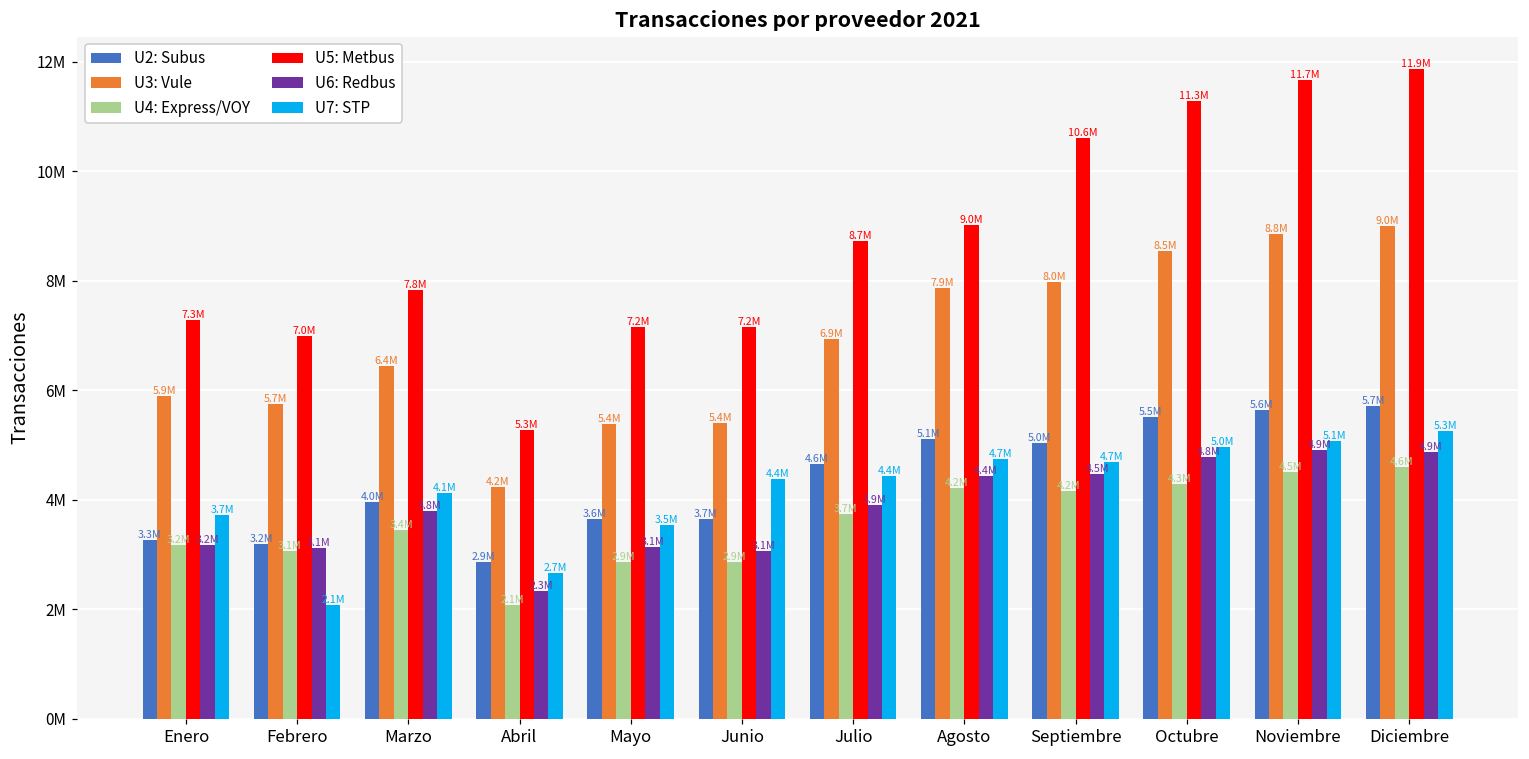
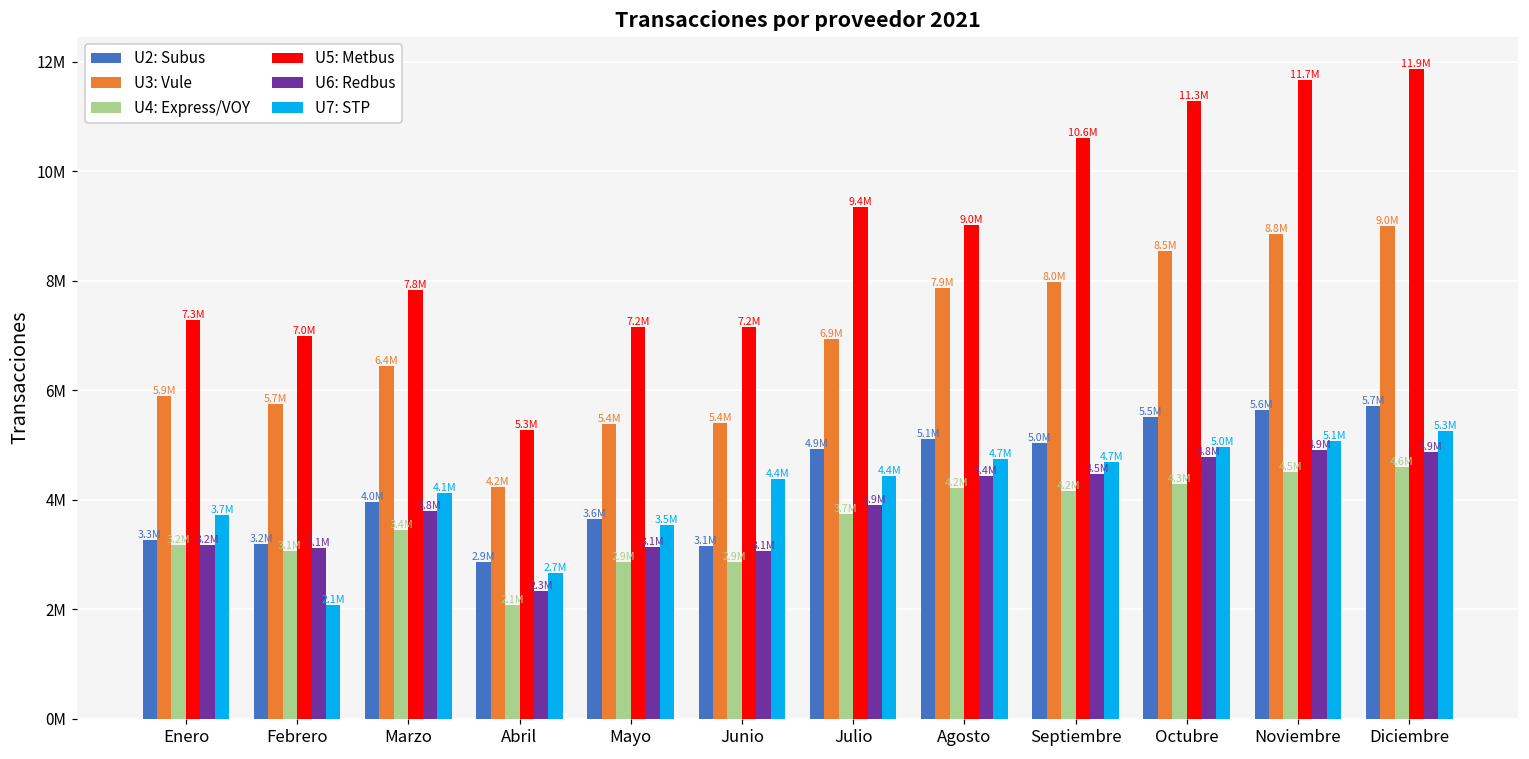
  {
    "U2: Subus": {
      "Enero": "3.3M",
      "Febrero": "3.2M",
      "Marzo": "4.0M",
      "Abril": "2.9M",
      "Mayo": "3.6M",
-     "Junio": "3.7M",
-     "Julio": "4.6M",
+     "Junio": "3.1M",
+     "Julio": "4.9M",
      "Agosto": "5.1M",
      "Septiembre": "5.0M",
      "Octubre": "5.5M",
      "Noviembre": "5.6M",
      "Diciembre": "5.7M"
    },
    "U3: Vule": {
      "Enero": "5.9M",
      "Febrero": "5.7M",
      "Marzo": "6.4M",
      "Abril": "4.2M",
      "Mayo": "5.4M",
      "Junio": "5.4M",
      "Julio": "6.9M",
      "Agosto": "7.9M",
      "Septiembre": "8.0M",
      "Octubre": "8.5M",
      "Noviembre": "8.8M",
      "Diciembre": "9.0M"
    },
    "U4: Express/VOY": {
      "Enero": "3.2M",
      "Febrero": "3.1M",
      "Marzo": "3.4M",
      "Abril": "2.1M",
      "Mayo": "2.9M",
      "Junio": "2.9M",
      "Julio": "3.7M",
      "Agosto": "4.2M",
      "Septiembre": "4.2M",
      "Octubre": "4.3M",
      "Noviembre": "4.5M",
      "Diciembre": "4.6M"
    },
    "U5: Metbus": {
      "Enero": "7.3M",
      "Febrero": "7.0M",
      "Marzo": "7.8M",
      "Abril": "5.3M",
      "Mayo": "7.2M",
      "Junio": "7.2M",
-     "Julio": "8.7M",
+     "Julio": "9.4M",
      "Agosto": "9.0M",
      "Septiembre": "10.6M",
      "Octubre": "11.3M",
      "Noviembre": "11.7M",
      "Diciembre": "11.9M"
    },
    "U6: Redbus": {
      "Enero": "3.2M",
      "Febrero": "3.1M",
      "Marzo": "3.8M",
      "Abril": "2.3M",
      "Mayo": "3.1M",
      "Junio": "3.1M",
      "Julio": "3.9M",
      "Agosto": "4.4M",
      "Septiembre": "4.5M",
      "Octubre": "4.8M",
      "Noviembre": "4.9M",
      "Diciembre": "4.9M"
    },
    "U7: STP": {
      "Enero": "3.7M",
      "Febrero": "2.1M",
      "Marzo": "4.1M",
      "Abril": "2.7M",
      "Mayo": "3.5M",
      "Junio": "4.4M",
      "Julio": "4.4M",
      "Agosto": "4.7M",
      "Septiembre": "4.7M",
      "Octubre": "5.0M",
      "Noviembre": "5.1M",
      "Diciembre": "5.3M"
    }
  }
